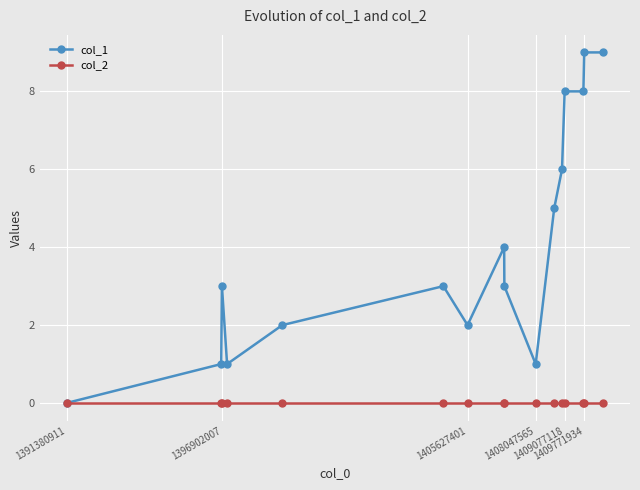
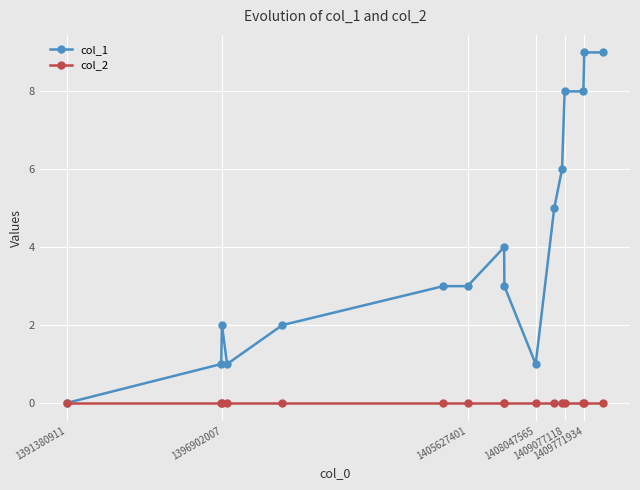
  {
    "col_1": {
-     "1396902007": 3,
-     "1405627401": 2,
+     "1396902007": 2,
+     "1405627401": 3,
      "1408047565": 1,
      "1409077118": 8,
      "1409771934": 9
    },
    "col_2": {
      "1396902007": 0,
      "1405627401": 0,
      "1408047565": 0,
      "1409077118": 0,
      "1409771934": 0
    }
  }
